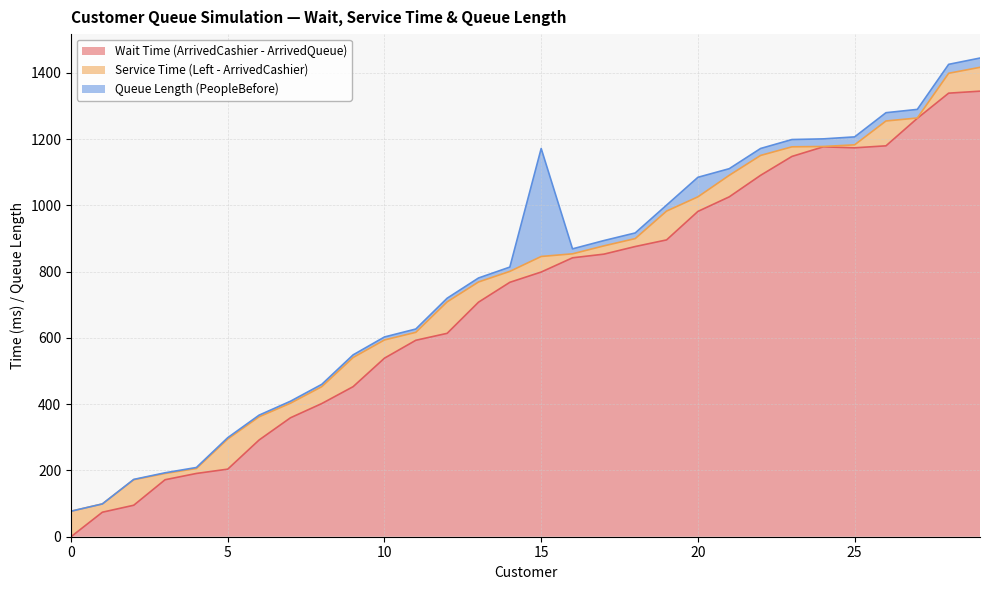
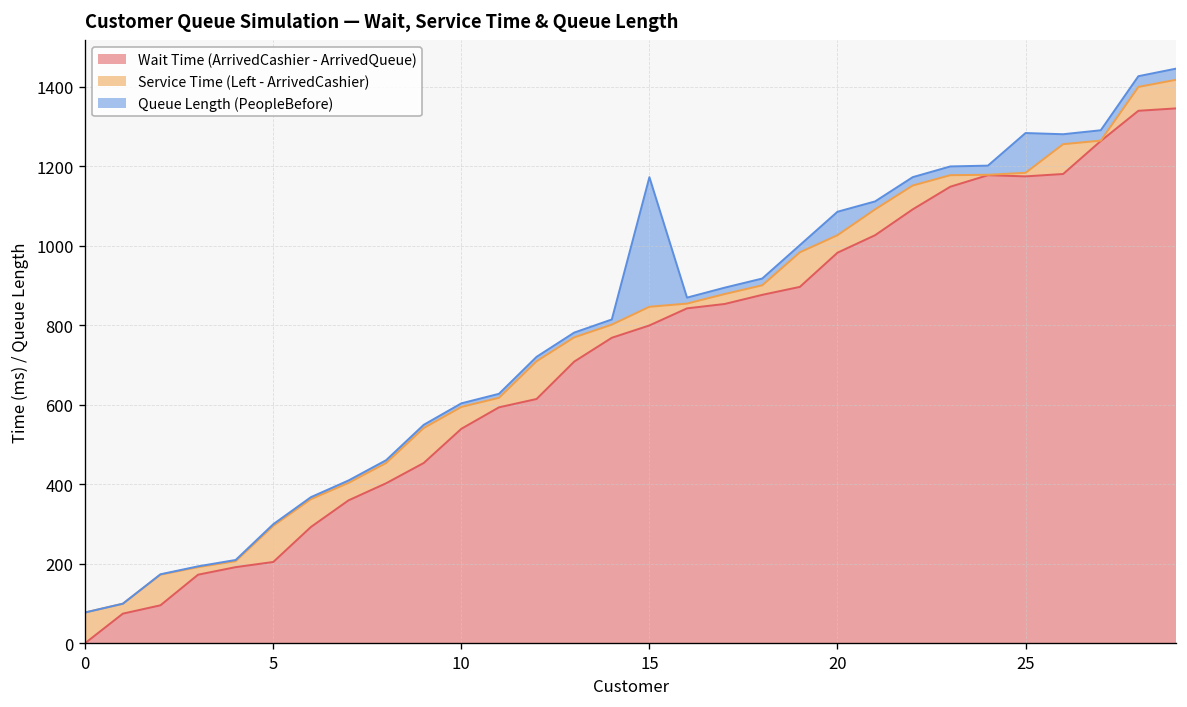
  {
    "Queue Length (PeopleBefore)": {
      "10": 10,
      "15": 330,
      "20": 60,
-     "25": 20
+     "25": 100
    }
  }
